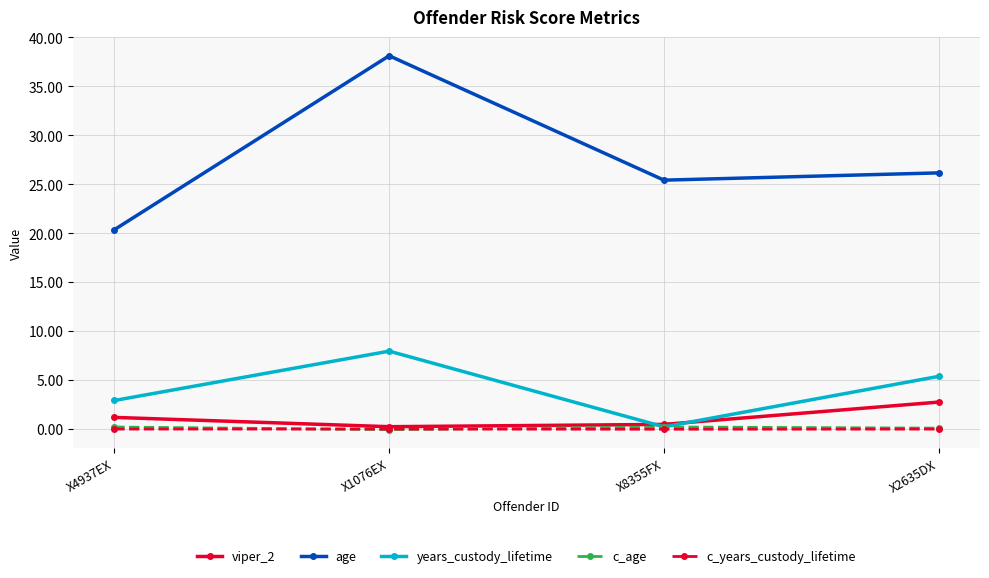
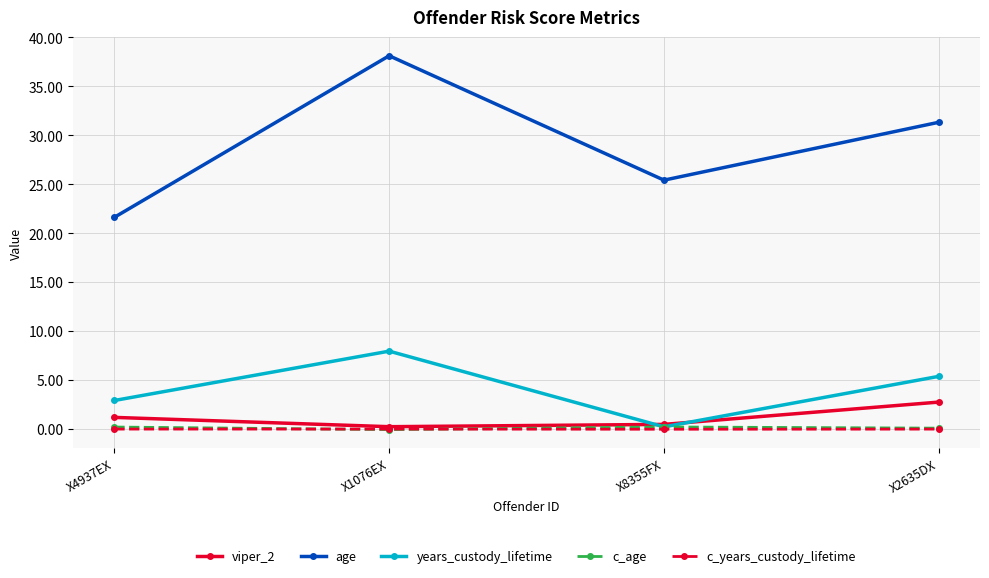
  {
    "age": {
-     "X4937EX": 20,
+     "X4937EX": 22,
      "X1076EX": 38,
      "X8355FX": 25,
-     "X2635DX": 26
+     "X2635DX": 31
    },
    "years_custody_lifetime": {
      "X4937EX": 3,
      "X1076EX": 8,
      "X2635DX": 5
    }
  }
